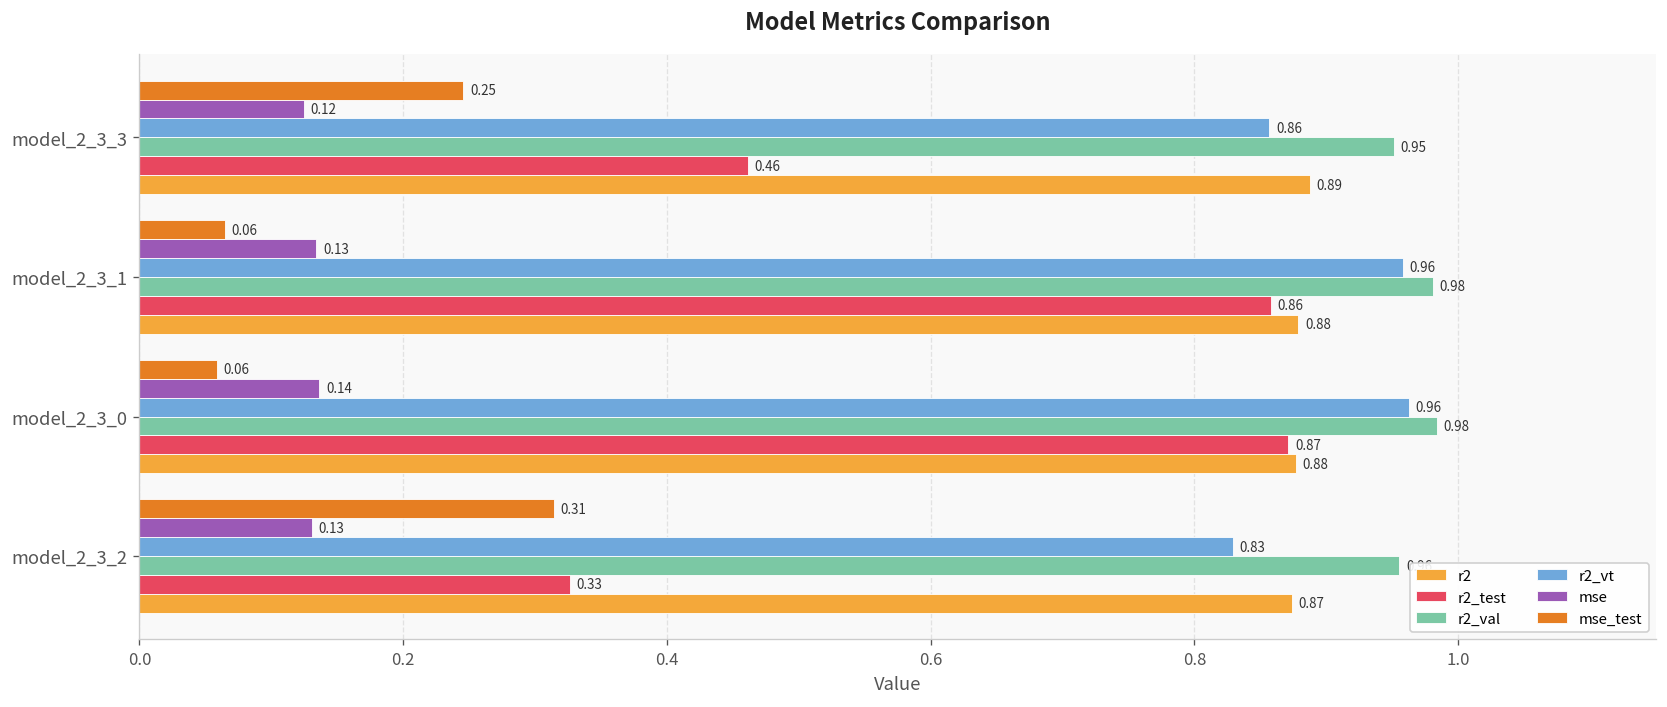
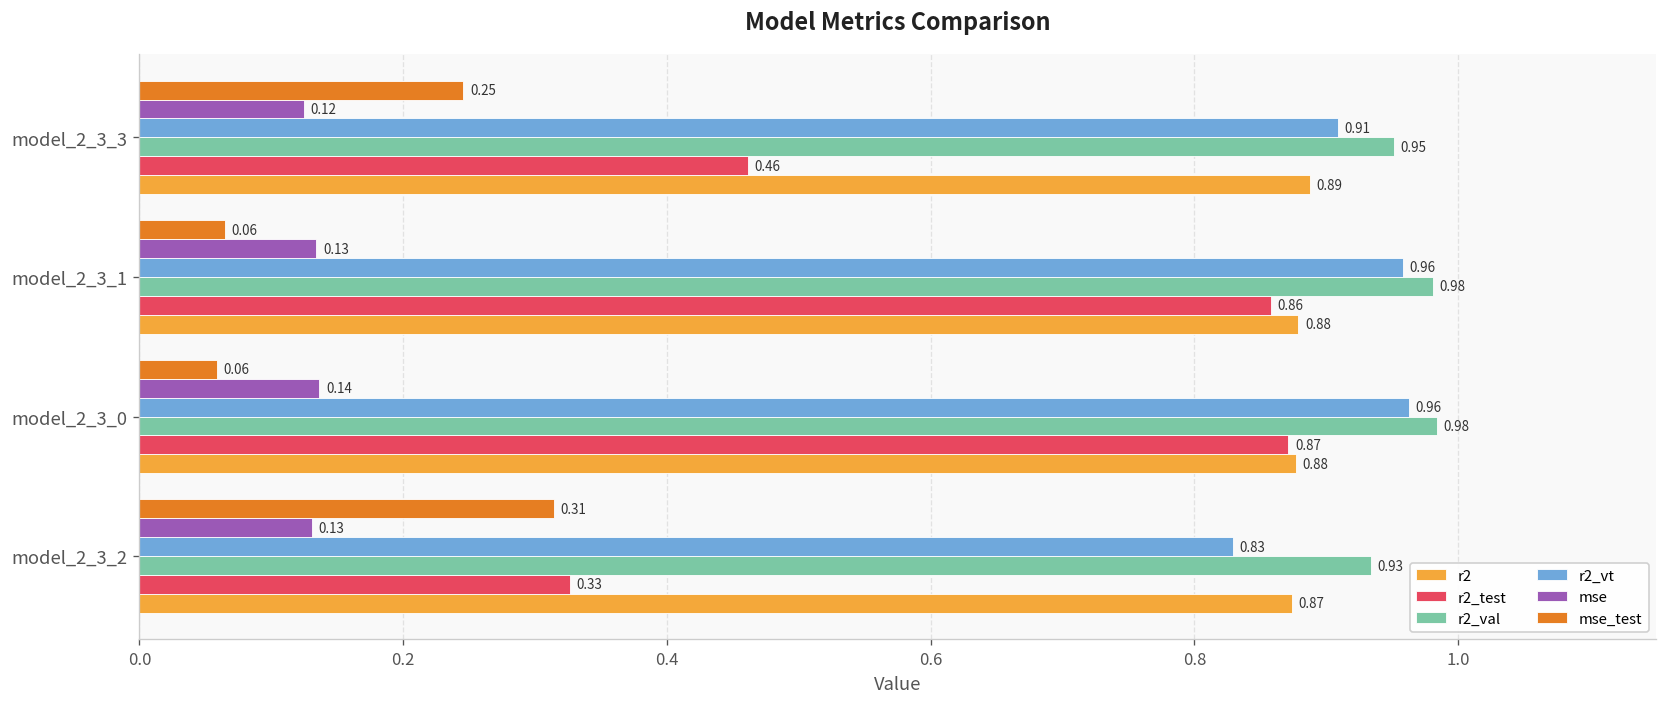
  {
    "r2_test": {
      "model_2_3_3": 0.46,
      "model_2_3_1": 0.86,
      "model_2_3_0": 0.87,
      "model_2_3_2": 0.33
    },
    "r2_val": {
-     "model_2_3_2": 0.955
+     "model_2_3_2": 0.934
    },
    "r2_vt": {
-     "model_2_3_3": 0.86,
+     "model_2_3_3": 0.91,
      "model_2_3_1": 0.96,
      "model_2_3_0": 0.96,
      "model_2_3_2": 0.83
    },
    "mse": {
      "model_2_3_3": 0.12,
      "model_2_3_1": 0.13,
      "model_2_3_0": 0.14,
      "model_2_3_2": 0.13
    }
  }
